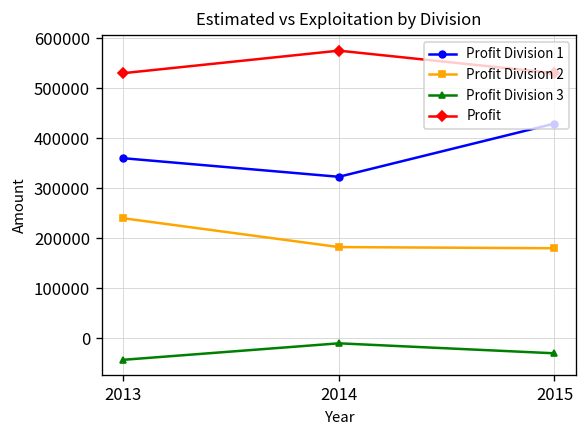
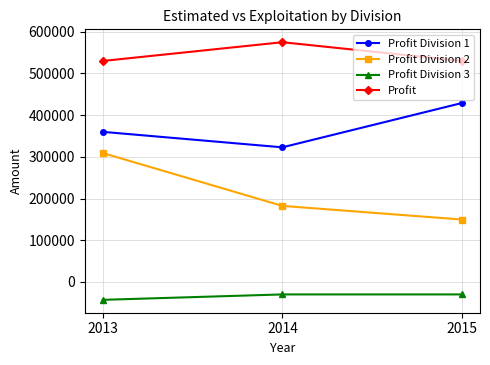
  {
    "Profit Division 1": {
      "2013": 360000,
      "2014": 320000,
      "2015": 430000
    },
    "Profit Division 2": {
-     "2013": 240000,
+     "2013": 310000,
      "2014": 180000,
-     "2015": 180000
+     "2015": 150000
    },
    "Profit Division 3": {
      "2013": -40000,
-     "2014": -10000,
+     "2014": -30000,
      "2015": -30000
    },
    "Profit": {
      "2013": 530000,
      "2014": 580000
    }
  }
